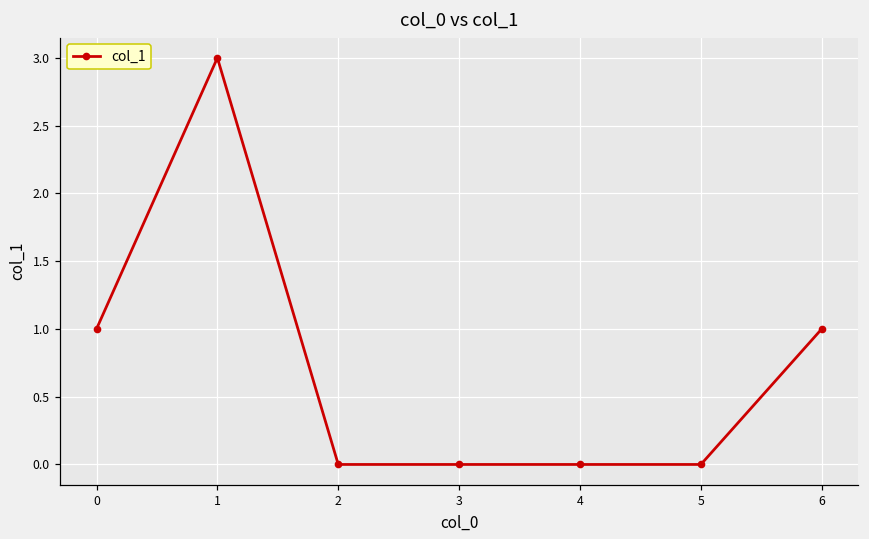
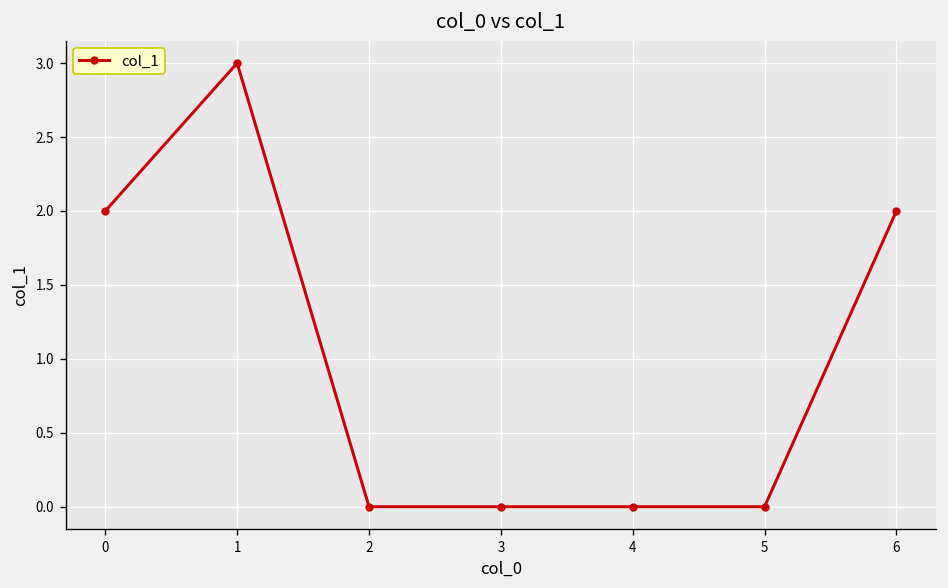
  {
-   "0": 1,
+   "0": 2,
    "1": 3,
    "2": 0,
    "3": 0,
    "4": 0,
    "5": 0,
-   "6": 1
+   "6": 2
  }
